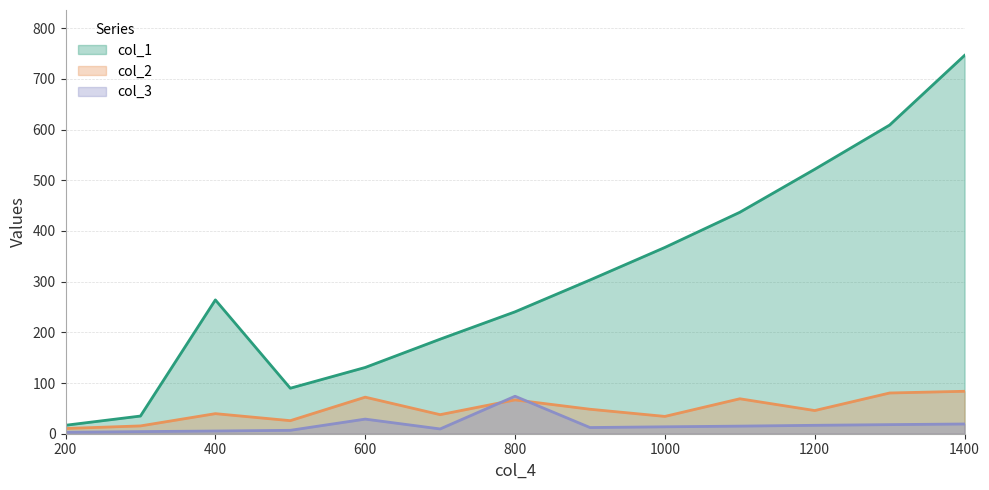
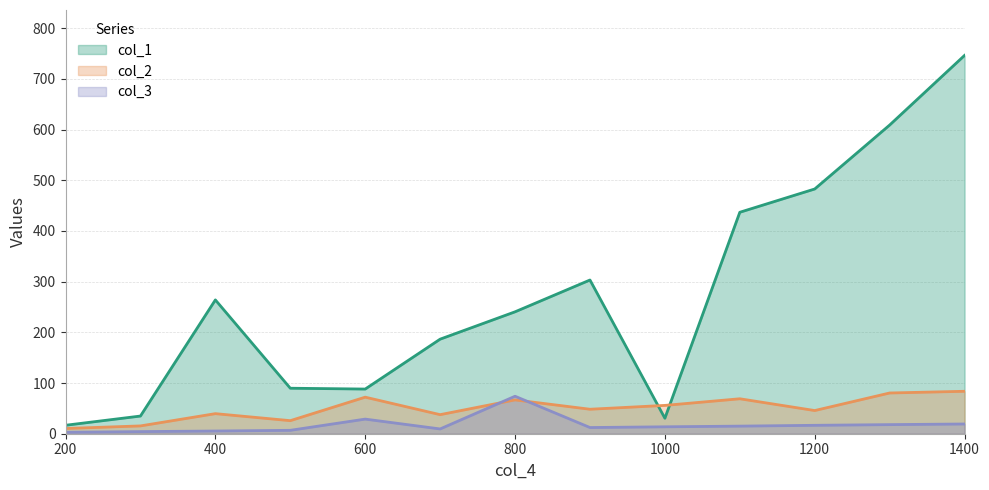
  {
    "col_1": {
      "200": 20,
      "400": 260,
-     "600": 130,
+     "600": 90,
      "800": 240,
-     "1000": 370,
-     "1200": 520,
+     "1000": 30,
+     "1200": 480,
      "1400": 750
    },
    "col_2": {
      "200": 10,
      "400": 40,
      "600": 70,
      "800": 70,
-     "1000": 30,
+     "1000": 60,
      "1200": 50,
      "1400": 80
    },
    "col_3": {
      "200": 0,
      "400": 10,
      "600": 30,
      "800": 70,
      "1000": 10,
      "1200": 20,
      "1400": 20
    }
  }
